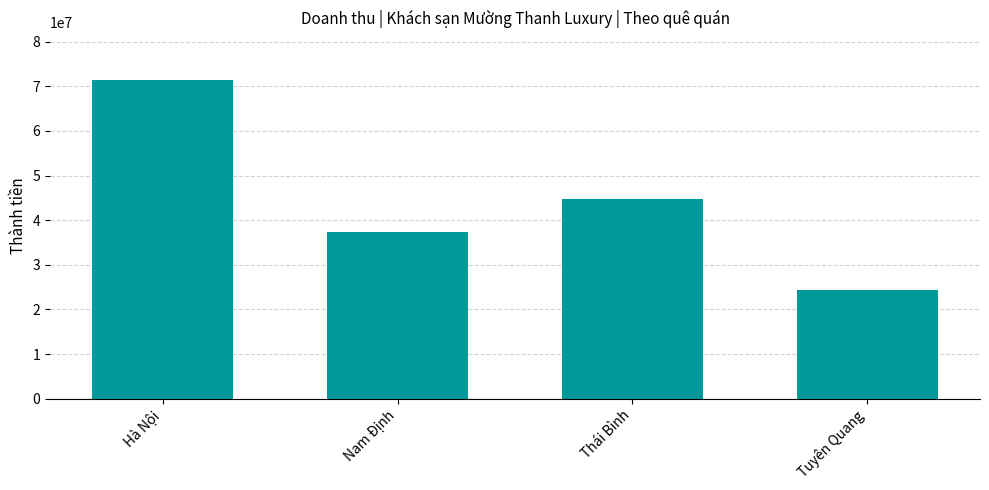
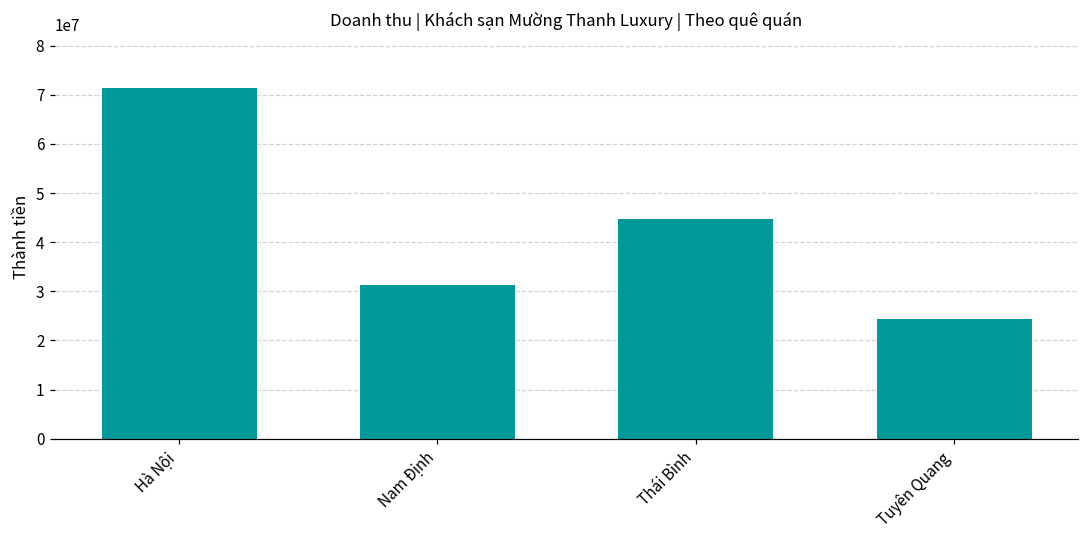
  {
    "Hà Nội": 71000000,
-   "Nam Định": 37000000,
+   "Nam Định": 31000000,
    "Thái Bình": 45000000,
    "Tuyên Quang": 24000000
  }
